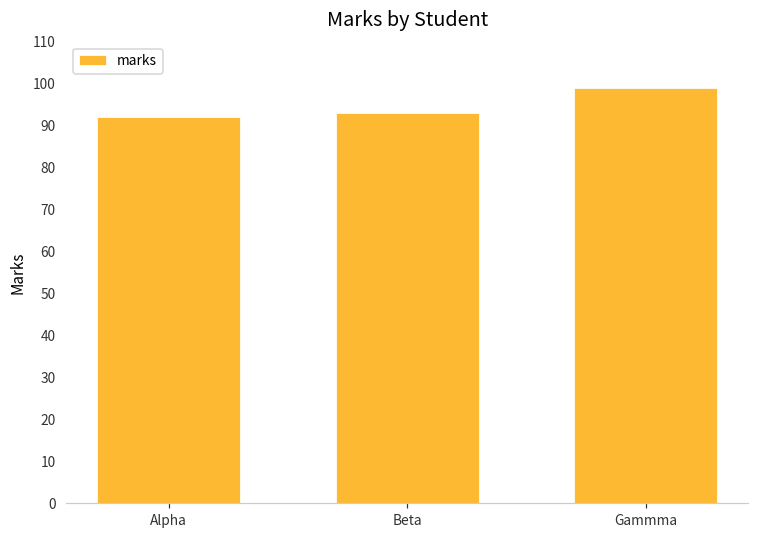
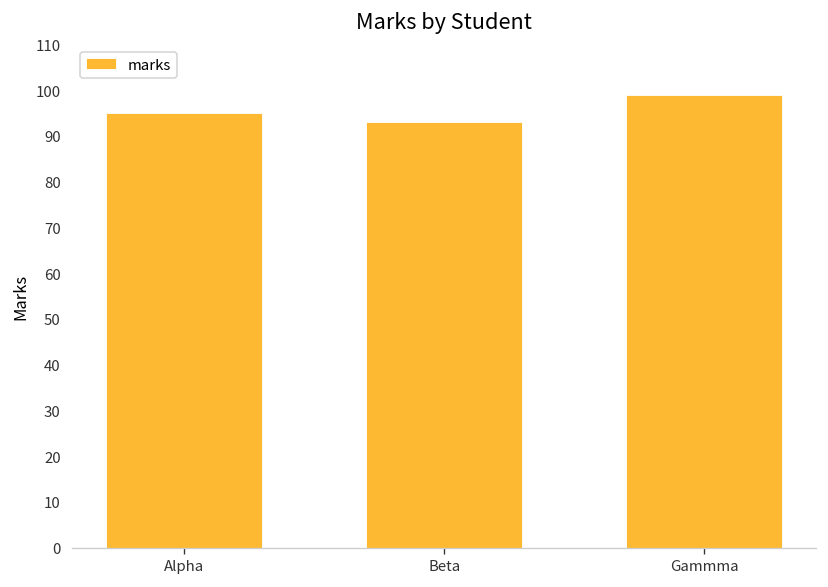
  {
-   "Alpha": 92,
+   "Alpha": 95,
    "Beta": 93,
    "Gammma": 99
  }
